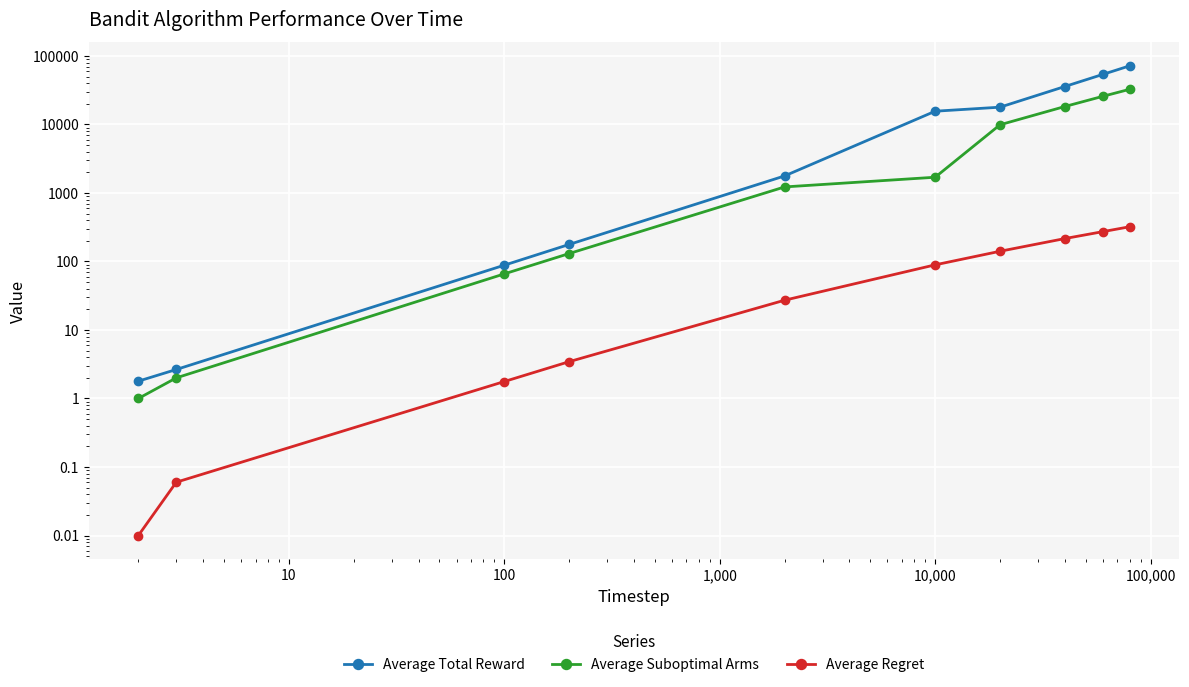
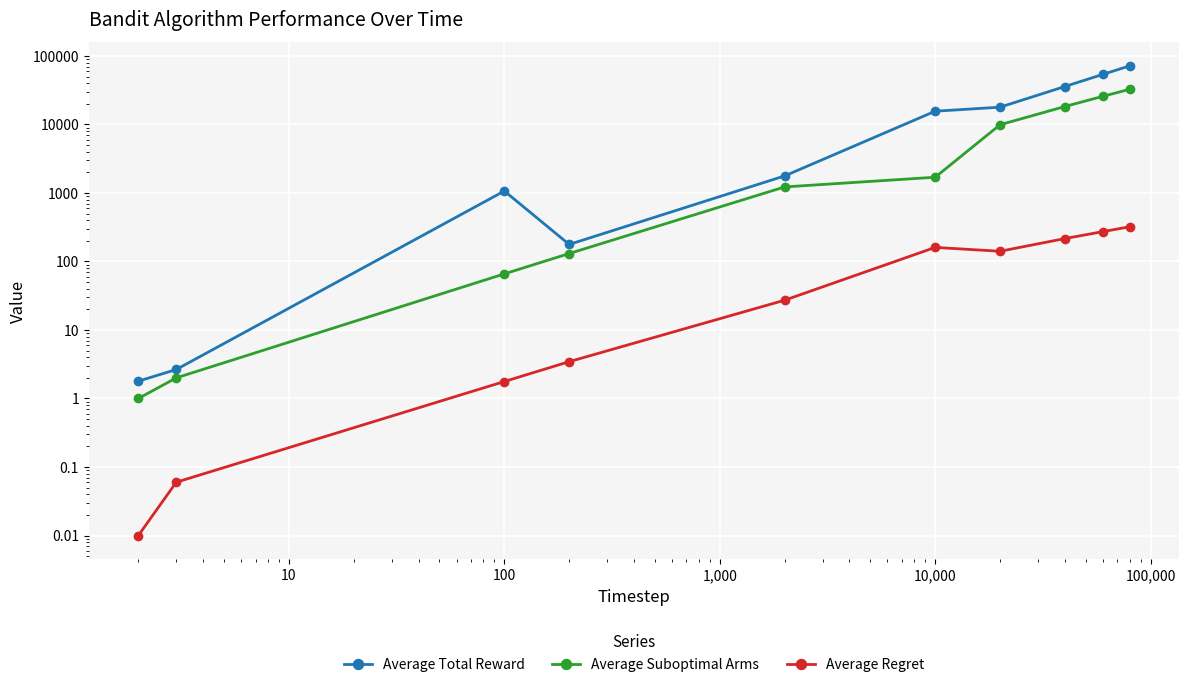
  {
    "Average Total Reward": {
-     "100": 90,
+     "100": 1100,
      "10,000": 16000
    },
    "Average Suboptimal Arms": {
      "100": 70,
      "10,000": 1700
    },
    "Average Regret": {
      "100": 1.8,
-     "10,000": 90
+     "10,000": 160
    }
  }
